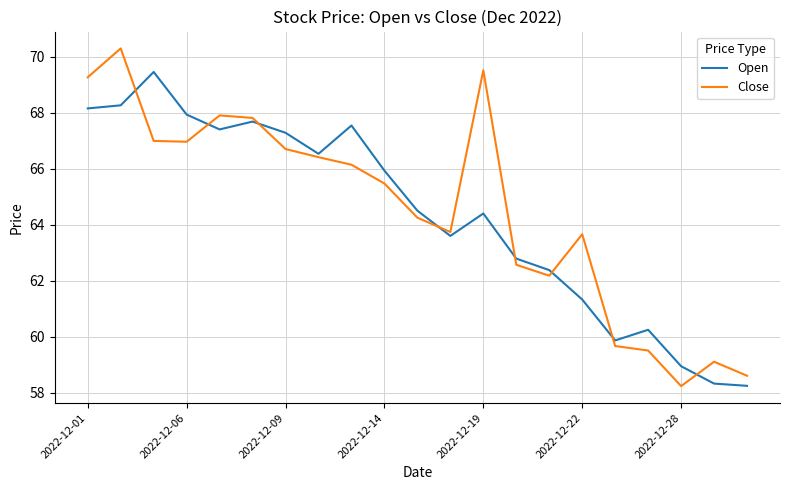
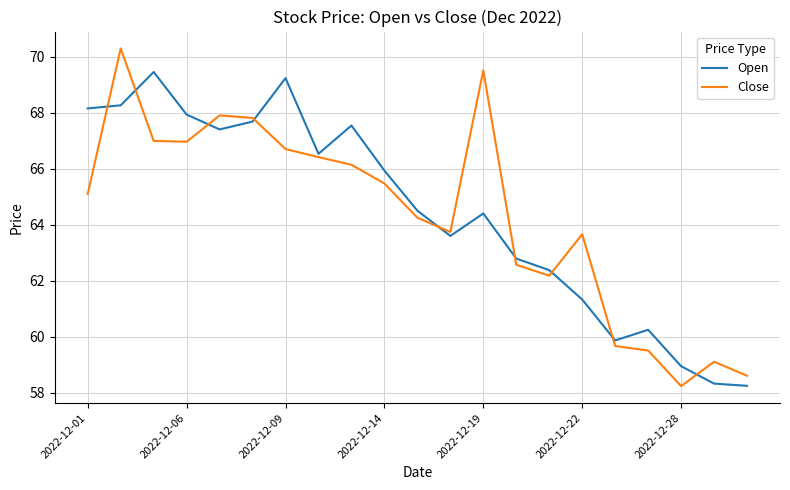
  {
    "Open": {
      "2022-12-01": 68.2,
      "2022-12-06": 67.9,
-     "2022-12-09": 67.3,
+     "2022-12-09": 69.2,
      "2022-12-14": 65.9,
      "2022-12-19": 64.4,
      "2022-12-22": 61.3,
      "2022-12-28": 59.0
    },
    "Close": {
-     "2022-12-01": 69.3,
+     "2022-12-01": 65.1,
      "2022-12-06": 67.0,
      "2022-12-09": 66.7,
      "2022-12-14": 65.5,
      "2022-12-19": 69.5,
      "2022-12-22": 63.7,
      "2022-12-28": 58.2
    }
  }
